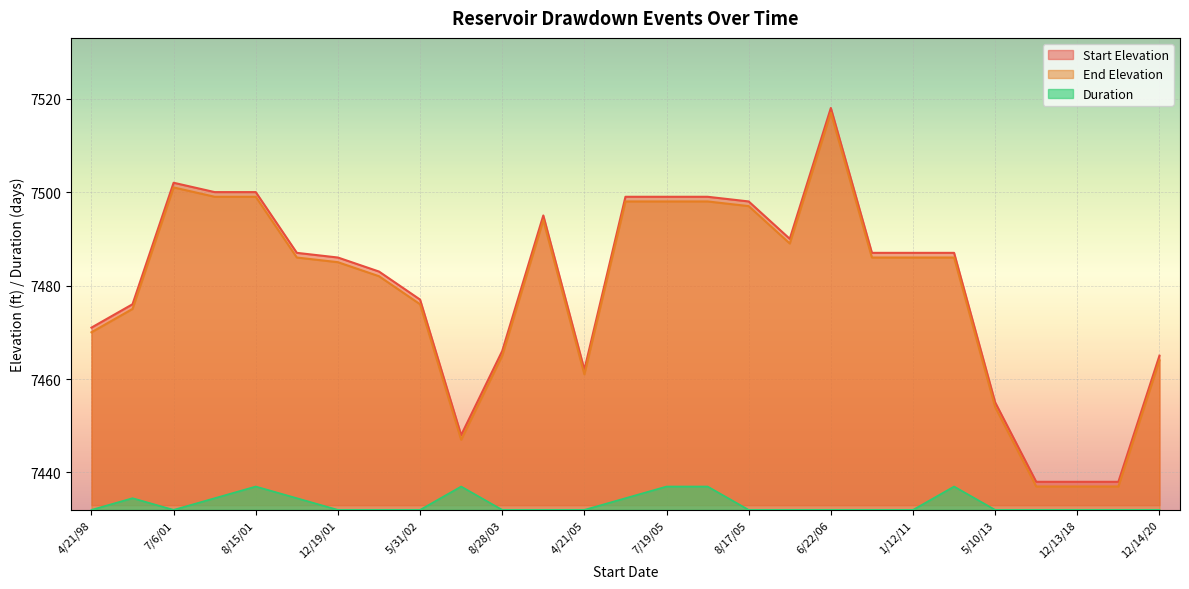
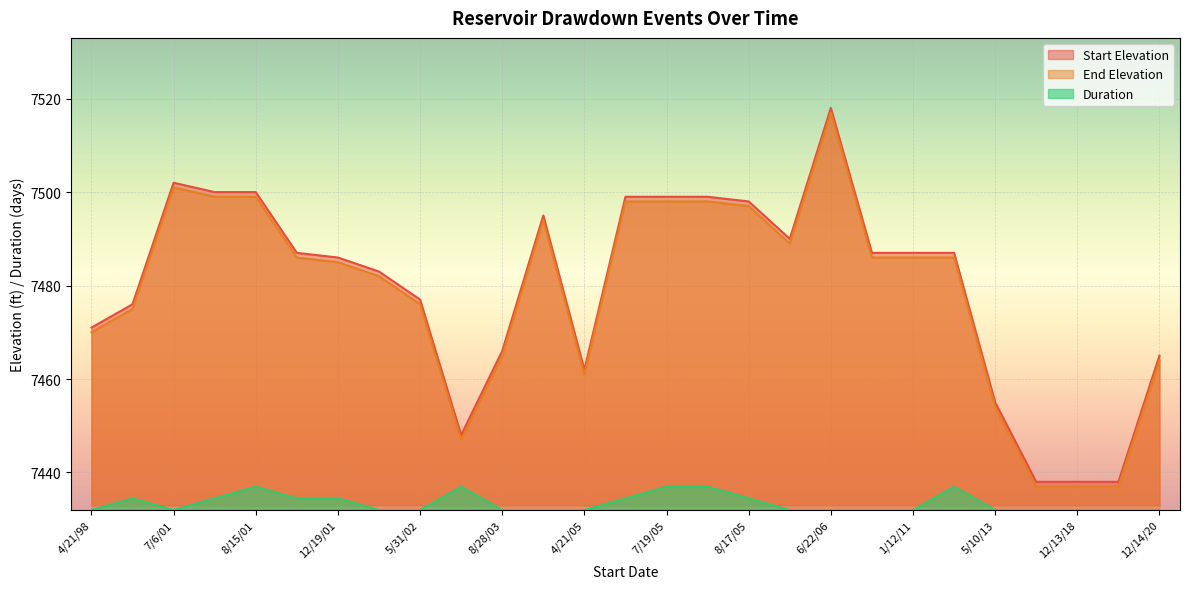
  {
    "Duration": {
      "4/21/98": 7432,
      "7/6/01": 7432,
      "8/15/01": 7437,
-     "12/19/01": 7432,
+     "12/19/01": 7434,
      "5/31/02": 7432,
      "8/28/03": 7432,
      "4/21/05": 7432,
      "7/19/05": 7437,
-     "8/17/05": 7432,
+     "8/17/05": 7434,
      "6/22/06": 7432,
      "1/12/11": 7432,
      "5/10/13": 7432,
      "12/13/18": 7432,
      "12/14/20": 7432
    }
  }
